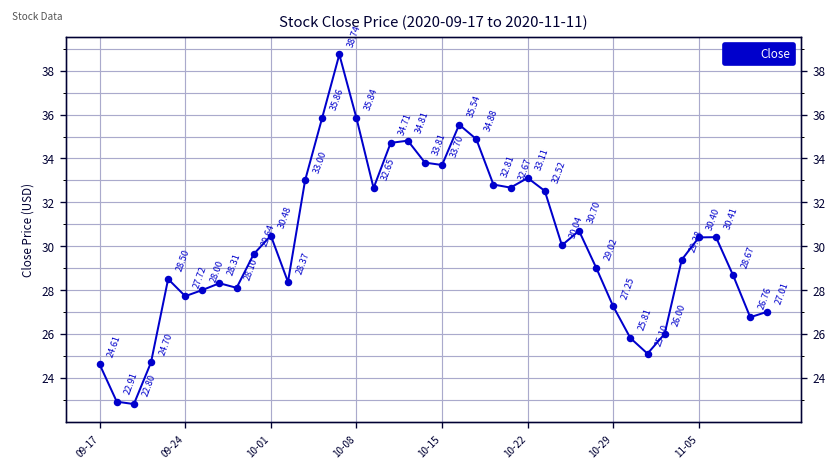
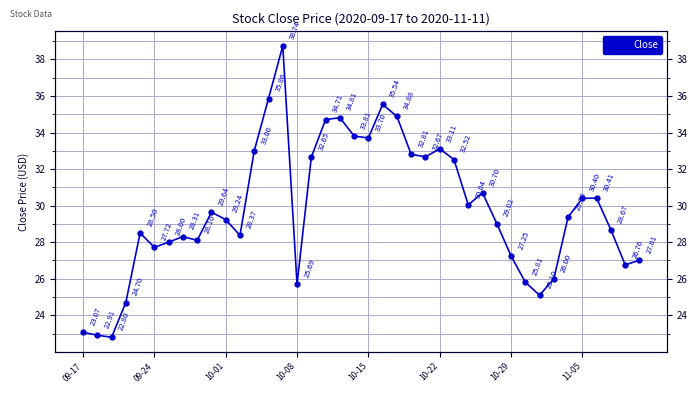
  {
-   "09-17": 24.61,
-   "10-01": 30.48,
-   "10-08": 35.84,
+   "09-17": 23.07,
+   "10-01": 29.24,
+   "10-08": 25.69,
    "10-15": 33.70,
    "10-22": 33.11,
    "10-29": 27.25,
    "11-05": 30.40
  }
